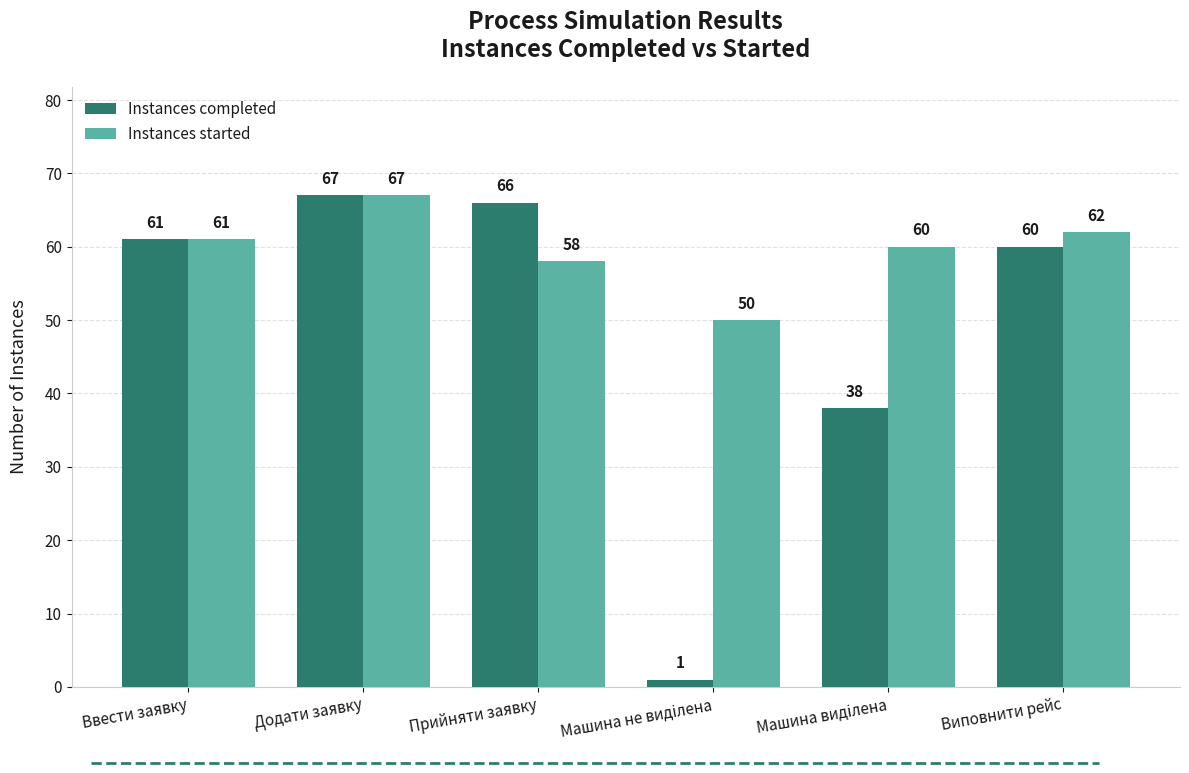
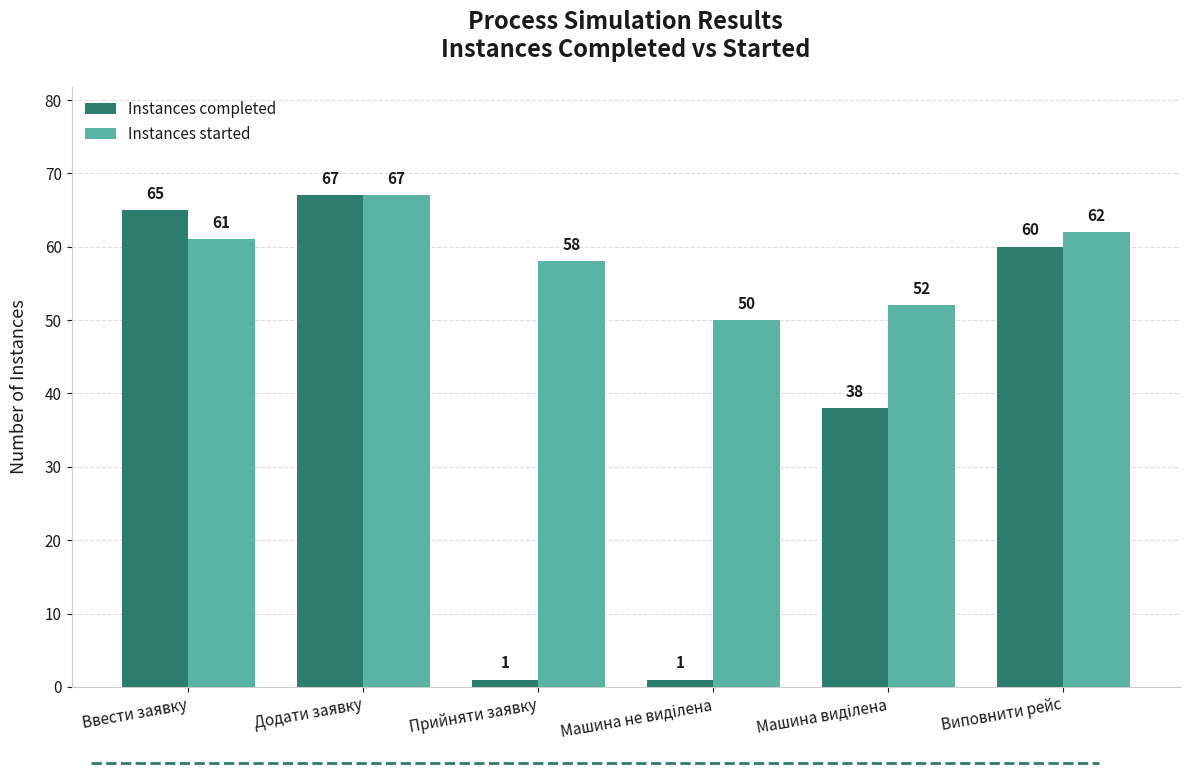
  {
    "Instances completed": {
-     "Ввести заявку": 61,
+     "Ввести заявку": 65,
      "Додати заявку": 67,
-     "Прийняти заявку": 66,
+     "Прийняти заявку": 1,
      "Машина не виділена": 1,
      "Машина виділена": 38,
      "Виповнити рейс": 60
    },
    "Instances started": {
      "Ввести заявку": 61,
      "Додати заявку": 67,
      "Прийняти заявку": 58,
      "Машина не виділена": 50,
-     "Машина виділена": 60,
+     "Машина виділена": 52,
      "Виповнити рейс": 62
    }
  }
